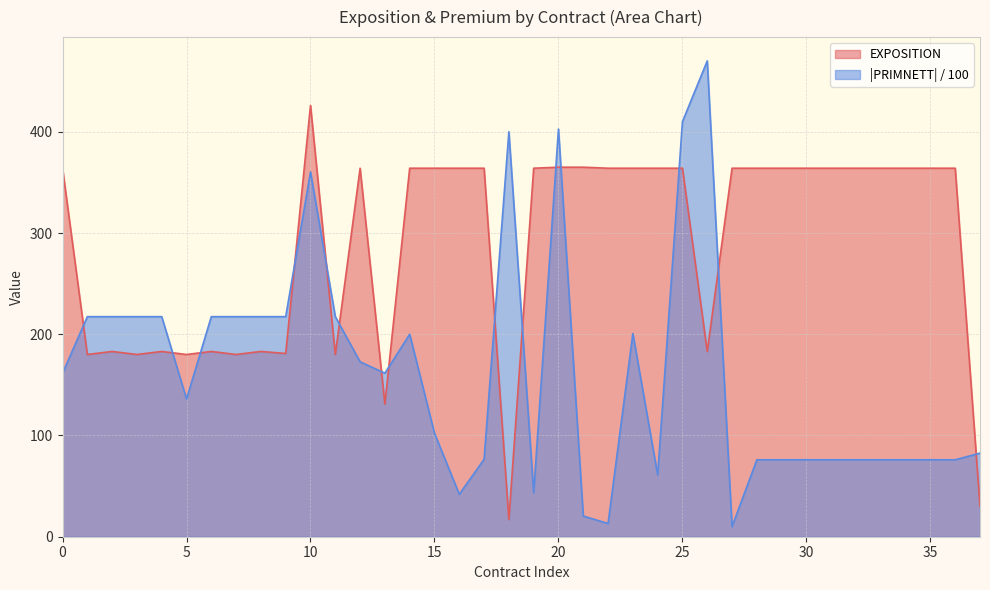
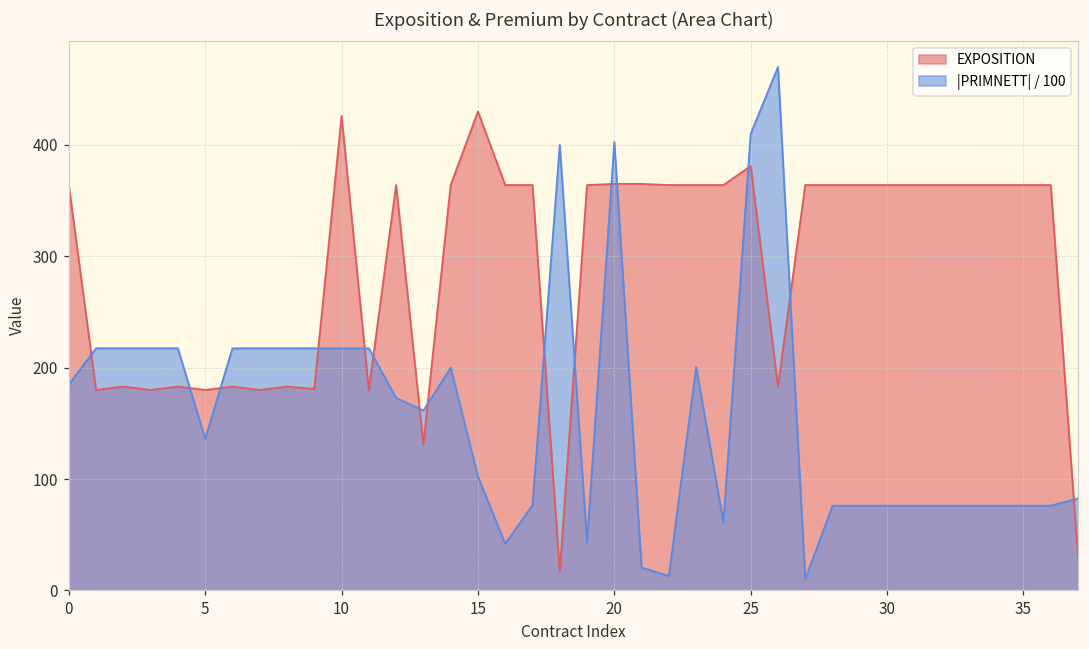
  {
    "EXPOSITION": {
      "0": 364,
      "5": 180,
      "10": 426,
-     "15": 364,
+     "15": 430,
      "20": 365,
-     "25": 364,
+     "25": 381,
      "30": 364,
      "35": 364
    },
    "|PRIMNETT| / 100": {
-     "0": 161,
+     "0": 185,
      "5": 136,
-     "10": 360,
+     "10": 217,
      "15": 102,
      "20": 403,
      "25": 410,
      "30": 76,
      "35": 76
    }
  }
